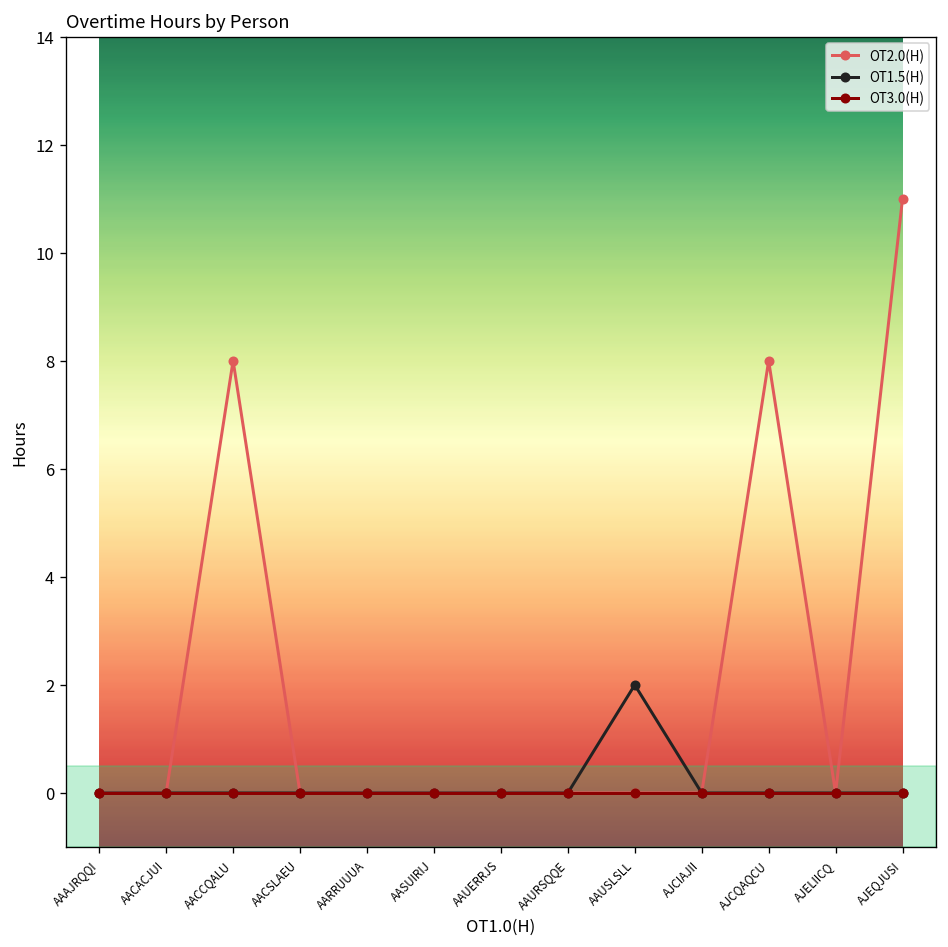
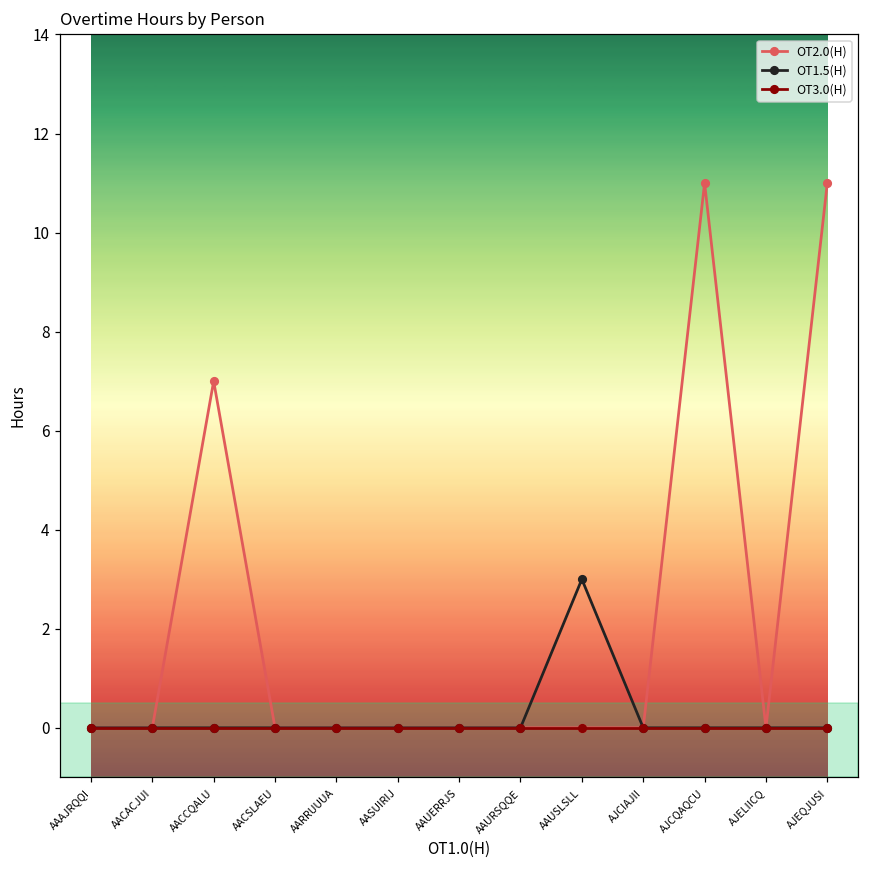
  {
    "OT2.0(H)": {
-     "AACCQALU": 8,
-     "AJCQAQCU": 8,
+     "AACCQALU": 7,
+     "AJCQAQCU": 11,
      "AJEQJUSI": 11
    },
    "OT1.5(H)": {
-     "AAUSLSLL": 2
+     "AAUSLSLL": 3
    }
  }
